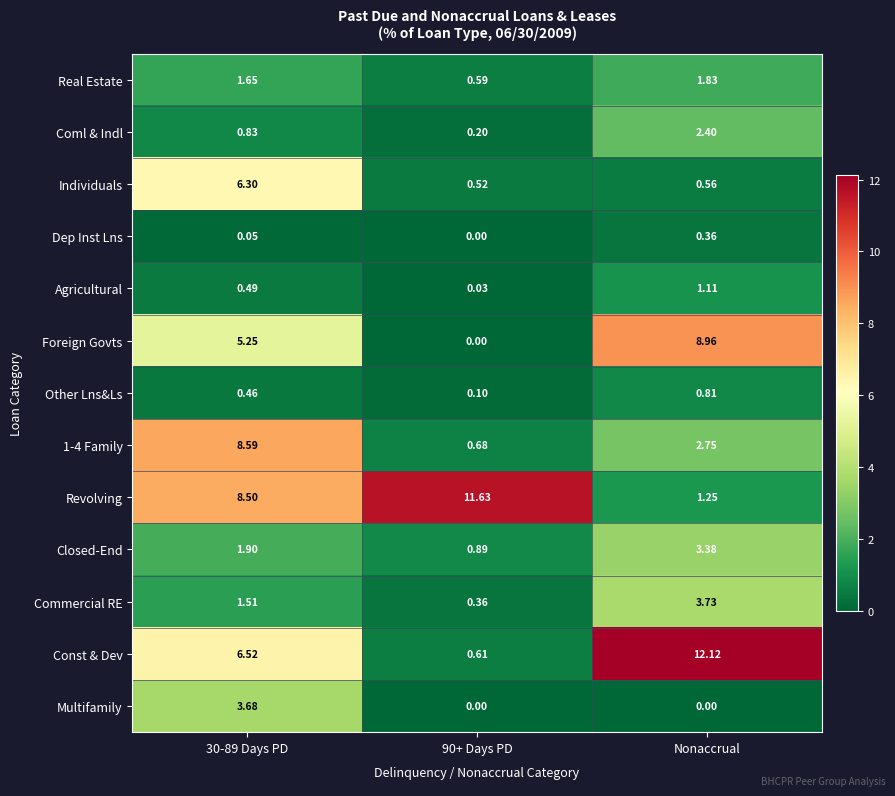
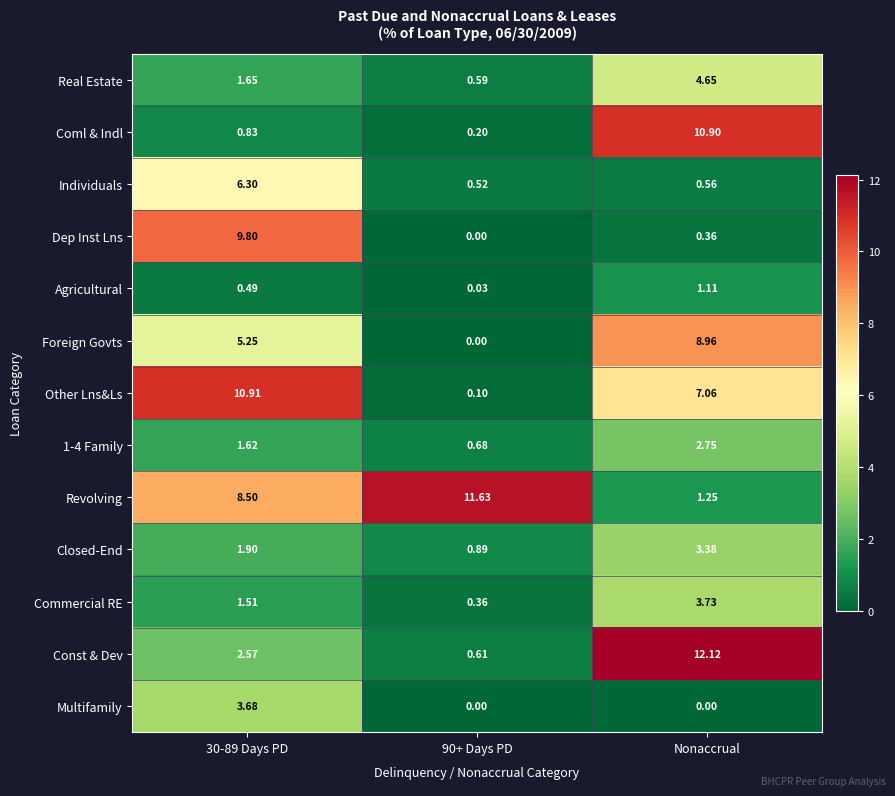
  {
    "Real Estate": {
      "30-89 Days PD": 1.65,
      "90+ Days PD": 0.59,
-     "Nonaccrual": 1.83
+     "Nonaccrual": 4.65
    },
    "Coml & Indl": {
      "30-89 Days PD": 0.83,
      "90+ Days PD": 0.20,
-     "Nonaccrual": 2.40
+     "Nonaccrual": 10.90
    },
    "Individuals": {
      "30-89 Days PD": 6.30,
      "90+ Days PD": 0.52,
      "Nonaccrual": 0.56
    },
    "Dep Inst Lns": {
-     "30-89 Days PD": 0.05,
+     "30-89 Days PD": 9.80,
      "90+ Days PD": 0.00,
      "Nonaccrual": 0.36
    },
    "Agricultural": {
      "30-89 Days PD": 0.49,
      "90+ Days PD": 0.03,
      "Nonaccrual": 1.11
    },
    "Foreign Govts": {
      "30-89 Days PD": 5.25,
      "90+ Days PD": 0.00,
      "Nonaccrual": 8.96
    },
    "Other Lns&Ls": {
-     "30-89 Days PD": 0.46,
+     "30-89 Days PD": 10.91,
      "90+ Days PD": 0.10,
-     "Nonaccrual": 0.81
+     "Nonaccrual": 7.06
    },
    "1-4 Family": {
-     "30-89 Days PD": 8.59,
+     "30-89 Days PD": 1.62,
      "90+ Days PD": 0.68,
      "Nonaccrual": 2.75
    },
    "Revolving": {
      "30-89 Days PD": 8.50,
      "90+ Days PD": 11.63,
      "Nonaccrual": 1.25
    },
    "Closed-End": {
      "30-89 Days PD": 1.90,
      "90+ Days PD": 0.89,
      "Nonaccrual": 3.38
    },
    "Commercial RE": {
      "30-89 Days PD": 1.51,
      "90+ Days PD": 0.36,
      "Nonaccrual": 3.73
    },
    "Const & Dev": {
-     "30-89 Days PD": 6.52,
+     "30-89 Days PD": 2.57,
      "90+ Days PD": 0.61,
      "Nonaccrual": 12.12
    },
    "Multifamily": {
      "30-89 Days PD": 3.68,
      "90+ Days PD": 0.00,
      "Nonaccrual": 0.00
    }
  }
